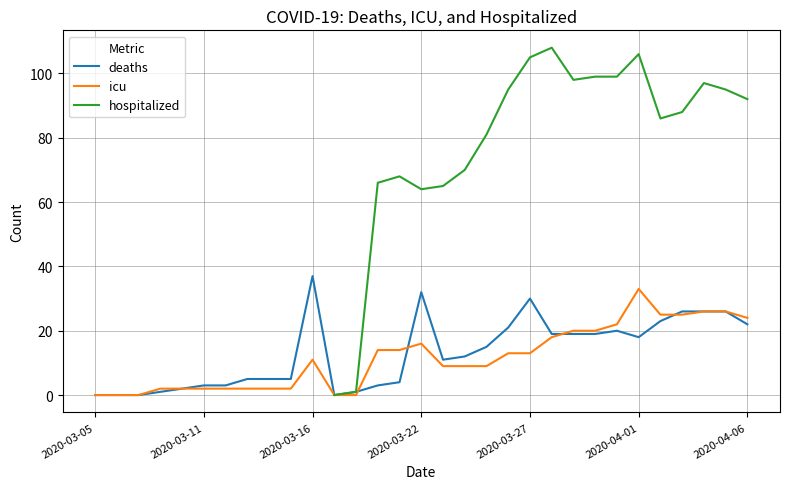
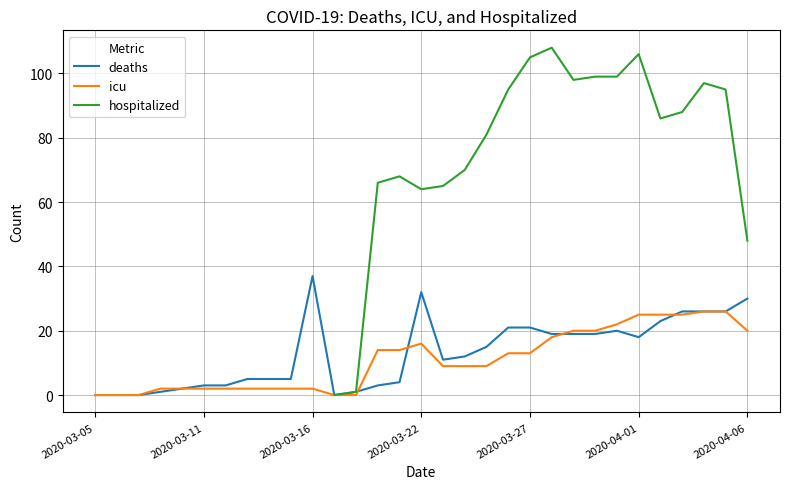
  {
    "deaths": {
      "2020-03-11": 3,
      "2020-03-16": 37,
      "2020-03-22": 32,
-     "2020-03-27": 30,
+     "2020-03-27": 21,
      "2020-04-01": 18,
-     "2020-04-06": 22
+     "2020-04-06": 30
    },
    "icu": {
      "2020-03-11": 2,
-     "2020-03-16": 11,
+     "2020-03-16": 2,
      "2020-03-22": 16,
      "2020-03-27": 13,
-     "2020-04-01": 33,
-     "2020-04-06": 24
+     "2020-04-01": 25,
+     "2020-04-06": 20
    },
    "hospitalized": {
      "2020-03-22": 64,
      "2020-03-27": 105,
      "2020-04-01": 106,
-     "2020-04-06": 92
+     "2020-04-06": 48
    }
  }
